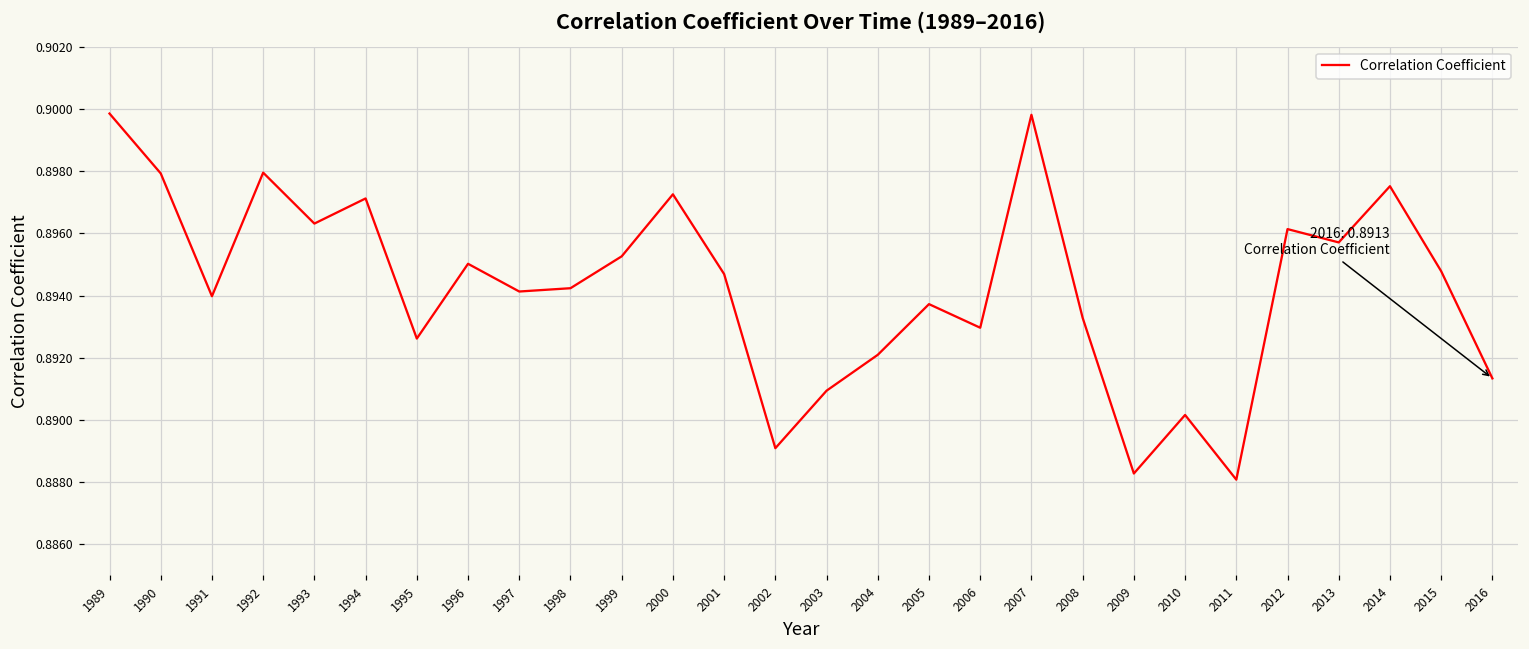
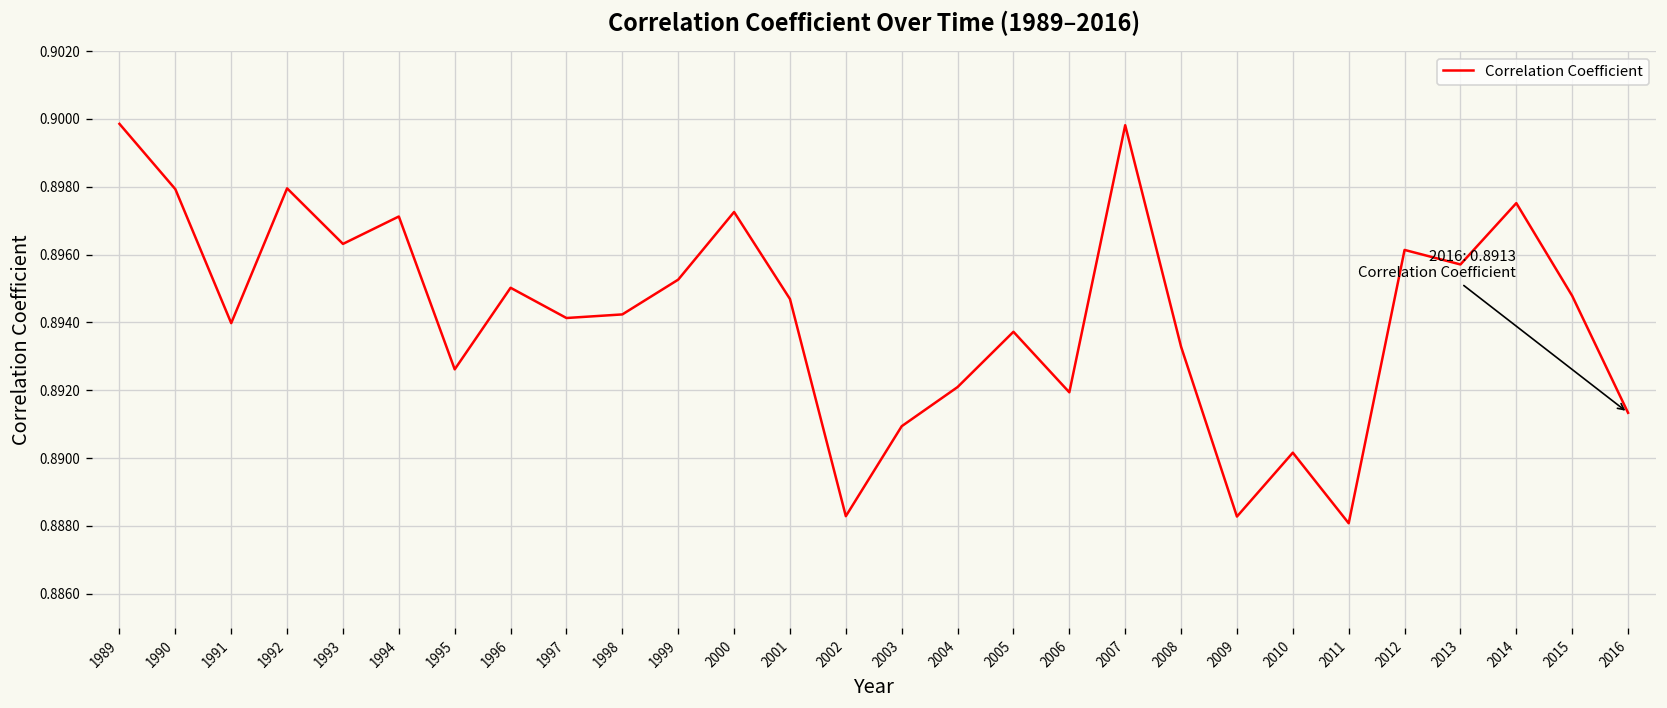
  {
    "1989": 0.8999,
    "1990": 0.8979,
    "1991": 0.8940,
    "1992": 0.8980,
    "1993": 0.8963,
    "1994": 0.8971,
    "1995": 0.8926,
    "1996": 0.8950,
    "1997": 0.8941,
    "1998": 0.8942,
    "1999": 0.8953,
    "2000": 0.8973,
    "2001": 0.8947,
-   "2002": 0.8891,
+   "2002": 0.8883,
    "2003": 0.8909,
    "2004": 0.8921,
    "2005": 0.8937,
-   "2006": 0.8930,
+   "2006": 0.8919,
    "2007": 0.8998,
    "2008": 0.8933,
    "2009": 0.8883,
    "2010": 0.8902,
    "2011": 0.8881,
    "2014": 0.8975,
    "2016": 0.8913
  }
